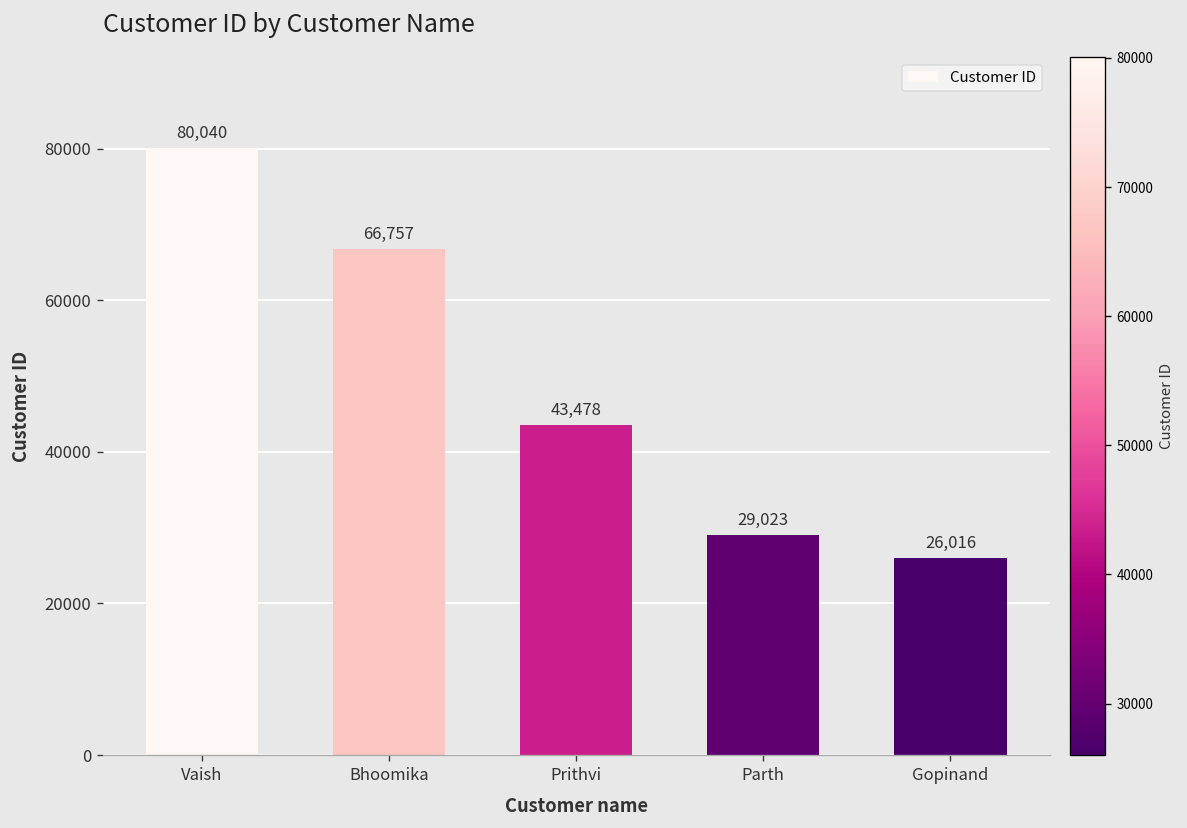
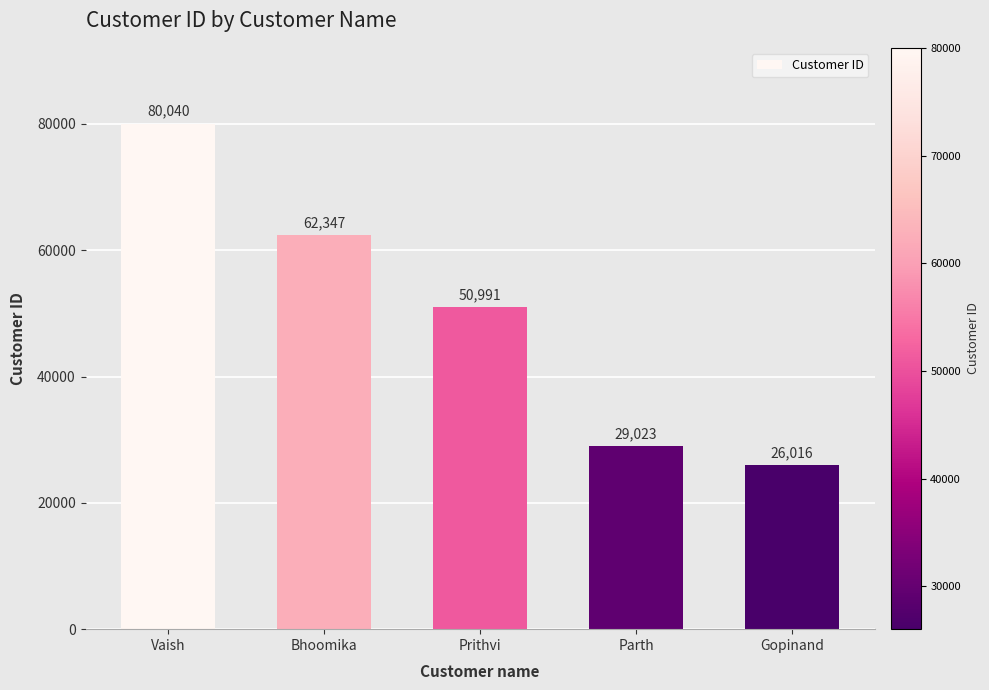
  {
    "Vaish": "80,040",
-   "Bhoomika": "66,757",
-   "Prithvi": "43,478",
+   "Bhoomika": "62,347",
+   "Prithvi": "50,991",
    "Parth": "29,023",
    "Gopinand": "26,016"
  }
